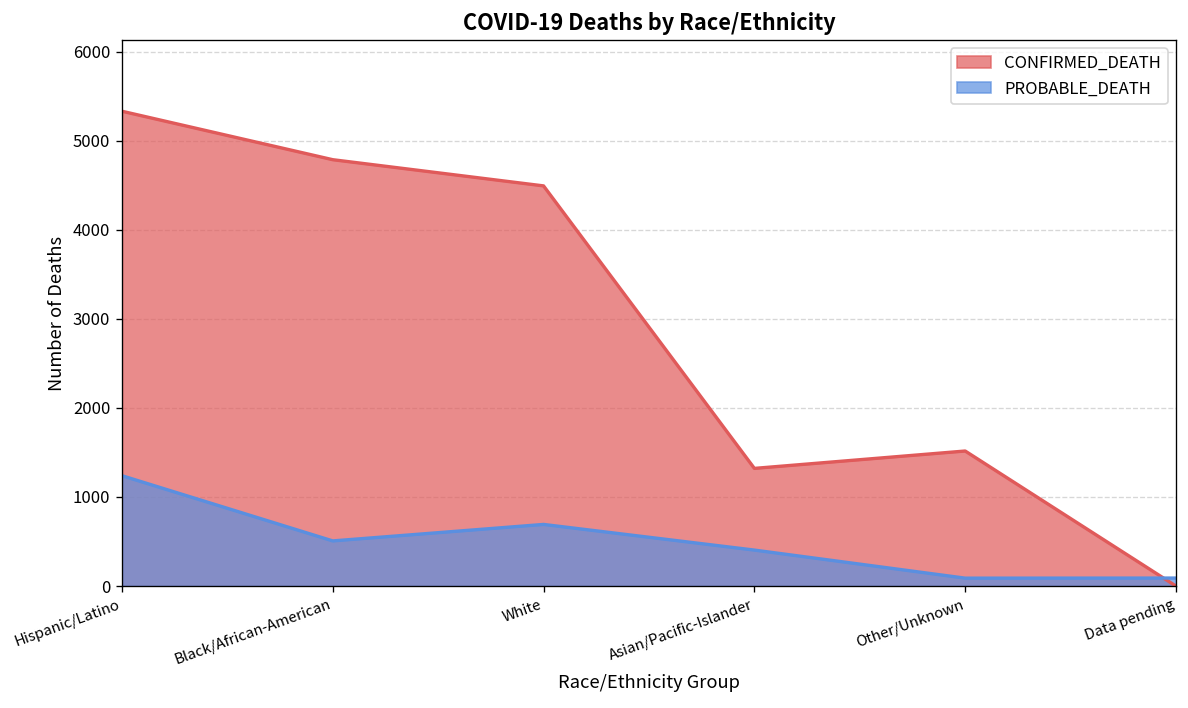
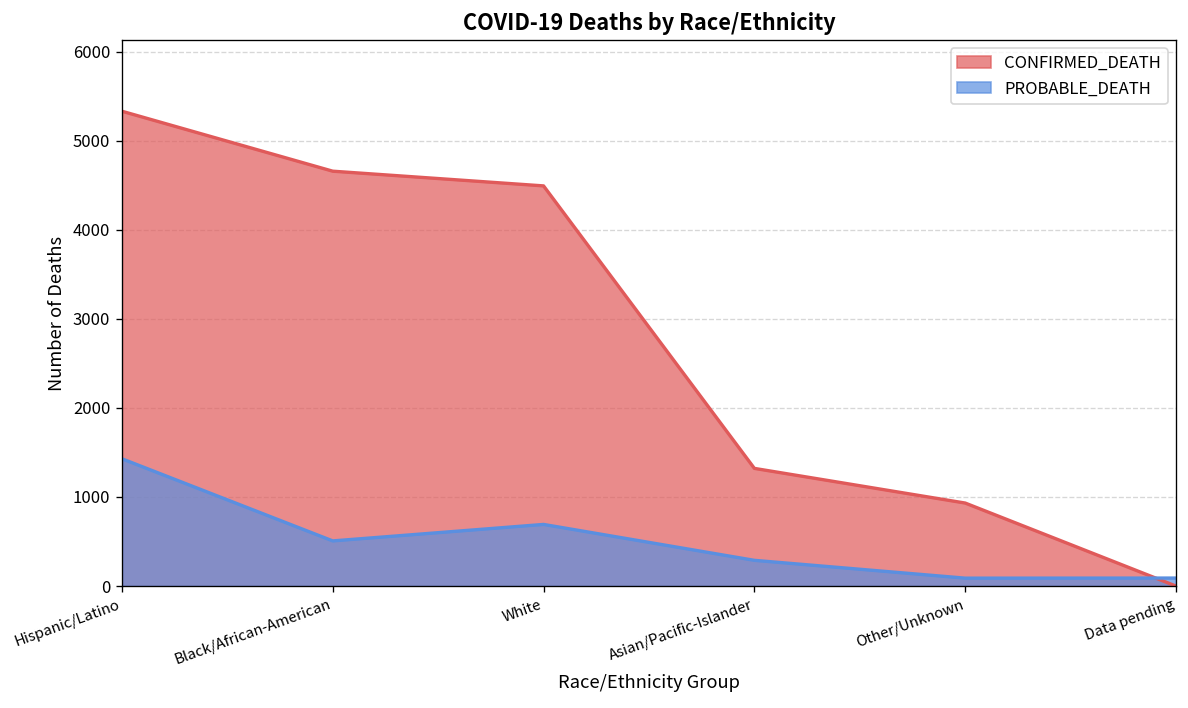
  {
    "CONFIRMED_DEATH": {
      "Hispanic/Latino": 5300,
-     "Black/African-American": 4800,
+     "Black/African-American": 4700,
      "White": 4500,
      "Asian/Pacific-Islander": 1300,
-     "Other/Unknown": 1500,
+     "Other/Unknown": 900,
      "Data pending": 0
    },
    "PROBABLE_DEATH": {
-     "Hispanic/Latino": 1200,
+     "Hispanic/Latino": 1400,
      "Black/African-American": 500,
      "White": 700,
-     "Asian/Pacific-Islander": 400,
+     "Asian/Pacific-Islander": 300,
      "Other/Unknown": 100,
      "Data pending": 100
    }
  }
